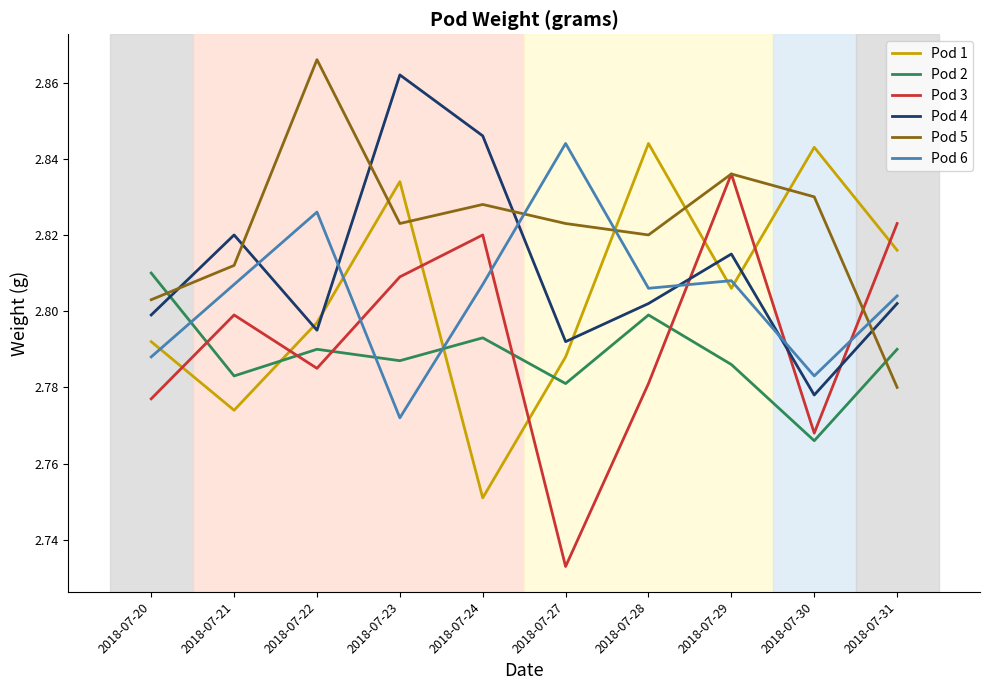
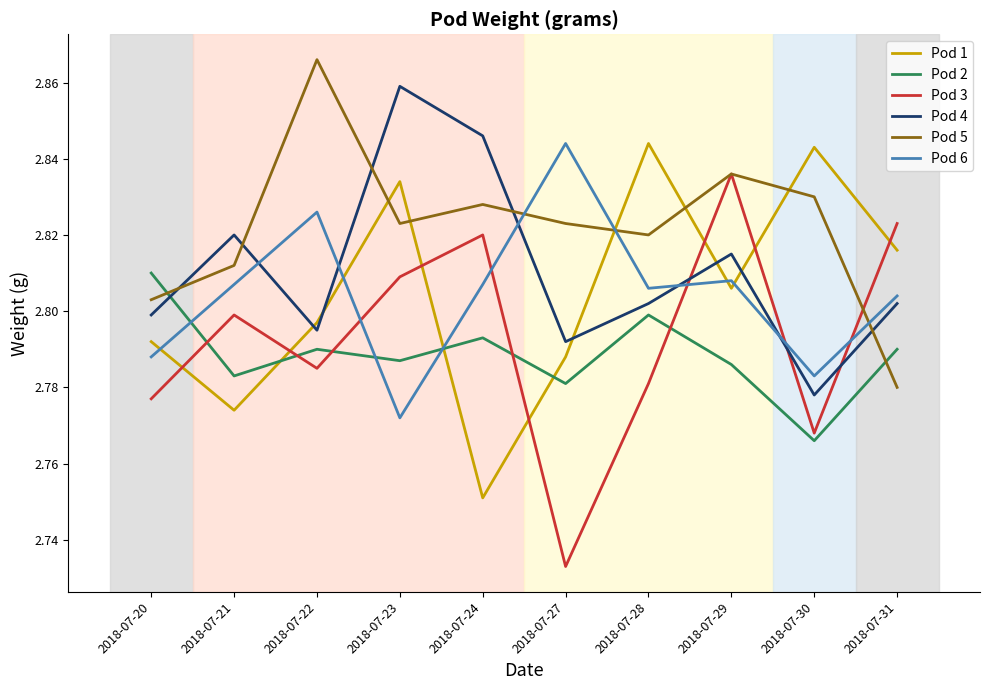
  {
    "Pod 1": {
      "2018-07-20": 2.792,
      "2018-07-21": 2.774,
      "2018-07-22": 2.797,
      "2018-07-23": 2.834,
      "2018-07-24": 2.751,
      "2018-07-27": 2.788,
      "2018-07-28": 2.844,
      "2018-07-29": 2.806,
      "2018-07-30": 2.843,
      "2018-07-31": 2.816
    },
    "Pod 2": {
      "2018-07-20": 2.810,
      "2018-07-21": 2.783,
      "2018-07-22": 2.790,
      "2018-07-23": 2.787,
      "2018-07-24": 2.793,
      "2018-07-27": 2.781,
      "2018-07-28": 2.799,
      "2018-07-29": 2.786,
      "2018-07-30": 2.766,
      "2018-07-31": 2.790
    },
    "Pod 3": {
      "2018-07-20": 2.777,
      "2018-07-21": 2.799,
      "2018-07-22": 2.785,
      "2018-07-23": 2.809,
      "2018-07-24": 2.820,
      "2018-07-27": 2.733,
      "2018-07-28": 2.781,
      "2018-07-30": 2.768,
      "2018-07-31": 2.823
    },
    "Pod 4": {
      "2018-07-20": 2.799,
      "2018-07-21": 2.820,
      "2018-07-22": 2.795,
-     "2018-07-23": 2.862,
+     "2018-07-23": 2.859,
      "2018-07-24": 2.846,
      "2018-07-27": 2.792,
      "2018-07-28": 2.802,
      "2018-07-29": 2.815,
      "2018-07-30": 2.778,
      "2018-07-31": 2.802
    },
    "Pod 5": {
      "2018-07-20": 2.803,
      "2018-07-21": 2.812,
      "2018-07-22": 2.866,
      "2018-07-23": 2.823,
      "2018-07-24": 2.828,
      "2018-07-27": 2.823,
      "2018-07-28": 2.820,
      "2018-07-30": 2.830,
      "2018-07-31": 2.780
    },
    "Pod 6": {
      "2018-07-20": 2.788,
      "2018-07-21": 2.807,
      "2018-07-22": 2.826,
      "2018-07-23": 2.772,
      "2018-07-24": 2.807,
      "2018-07-27": 2.844,
      "2018-07-28": 2.806,
      "2018-07-29": 2.808,
      "2018-07-30": 2.783,
      "2018-07-31": 2.804
    }
  }
